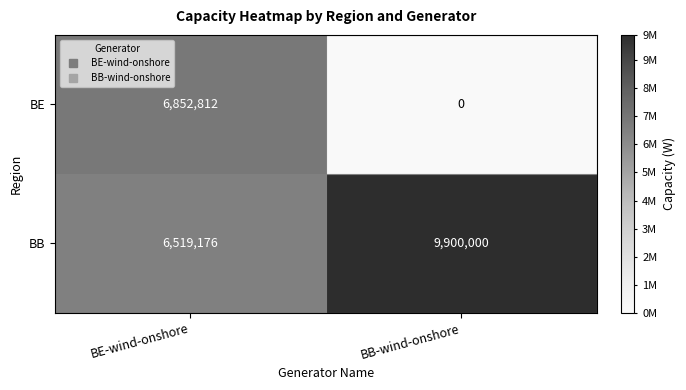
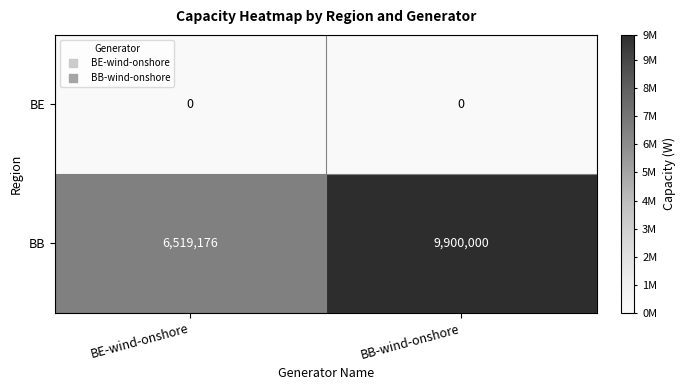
  {
    "BE": {
-     "BE-wind-onshore": "6,852,812",
+     "BE-wind-onshore": "0",
      "BB-wind-onshore": "0"
    },
    "BB": {
      "BE-wind-onshore": "6,519,176",
      "BB-wind-onshore": "9,900,000"
    }
  }
